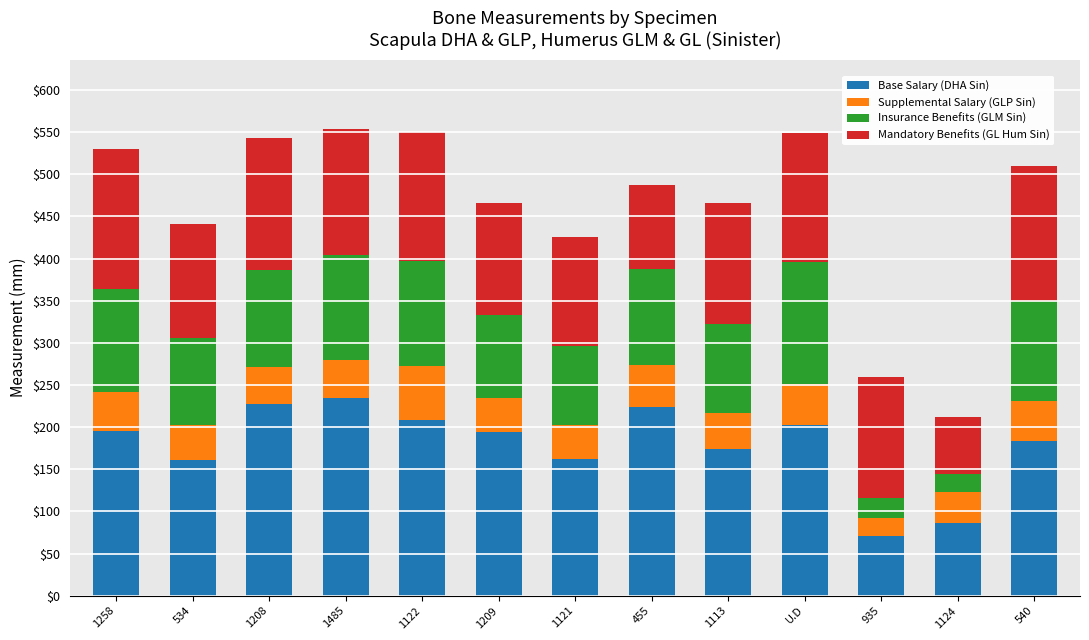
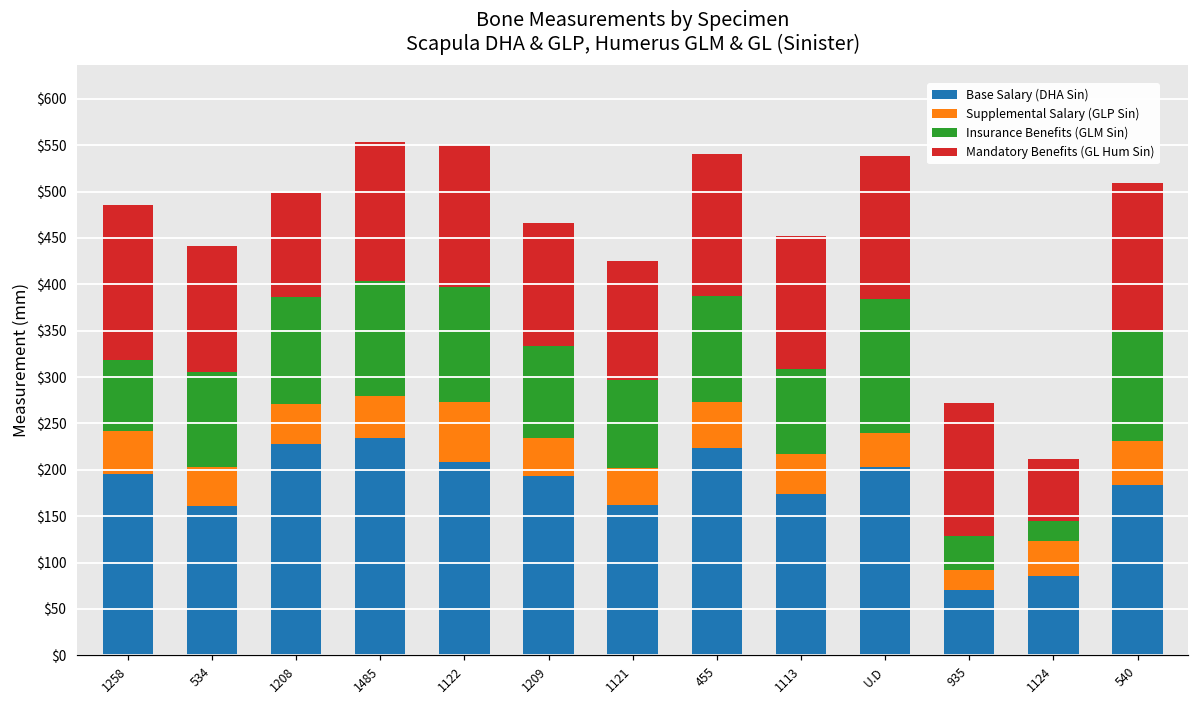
  {
    "Base Salary (DHA Sin)": {
      "1258": "$200",
      "534": "$160",
      "1208": "$230",
      "1485": "$230",
      "1122": "$210",
      "1209": "$190",
      "1121": "$160",
      "455": "$220",
      "1113": "$170",
      "U.D": "$200",
      "935": "$70",
      "1124": "$90",
      "540": "$180"
    },
    "Supplemental Salary (GLP Sin)": {
      "1258": "$50",
      "534": "$40",
      "1208": "$40",
      "1485": "$50",
      "1122": "$60",
      "1209": "$40",
      "1121": "$40",
      "455": "$50",
      "1113": "$40",
-     "U.D": "$50",
+     "U.D": "$40",
      "935": "$20",
      "1124": "$40",
      "540": "$50"
    },
    "Insurance Benefits (GLM Sin)": {
-     "1258": "$120",
+     "1258": "$80",
      "534": "$100",
      "1208": "$120",
      "1485": "$120",
      "1122": "$120",
      "1209": "$100",
      "1121": "$90",
      "455": "$110",
-     "1113": "$110",
+     "1113": "$90",
      "U.D": "$150",
-     "935": "$20",
+     "935": "$40",
      "1124": "$20",
      "540": "$120"
    },
    "Mandatory Benefits (GL Hum Sin)": {
      "1258": "$170",
      "534": "$140",
-     "1208": "$160",
+     "1208": "$110",
      "1485": "$150",
      "1122": "$150",
      "1209": "$130",
      "1121": "$130",
-     "455": "$100",
+     "455": "$150",
      "1113": "$140",
      "U.D": "$150",
      "935": "$140",
      "1124": "$70",
      "540": "$160"
    }
  }
